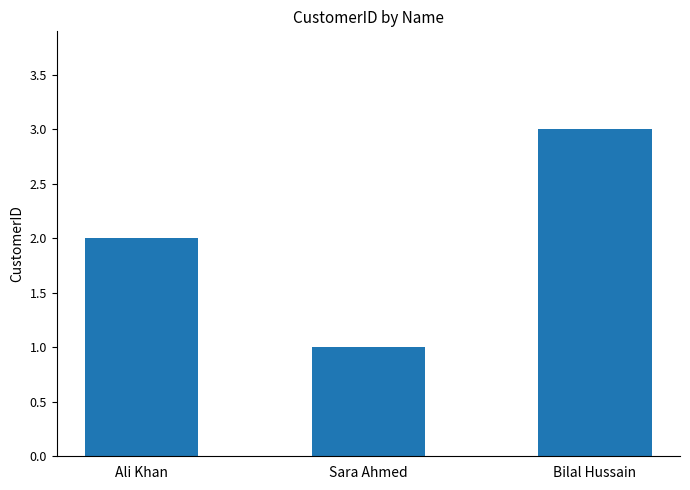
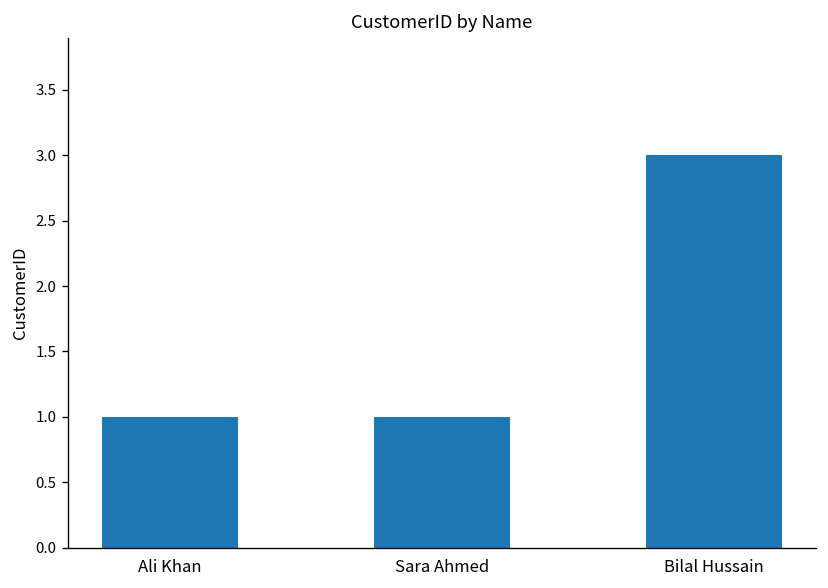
  {
-   "Ali Khan": 2,
+   "Ali Khan": 1,
    "Sara Ahmed": 1,
    "Bilal Hussain": 3
  }
